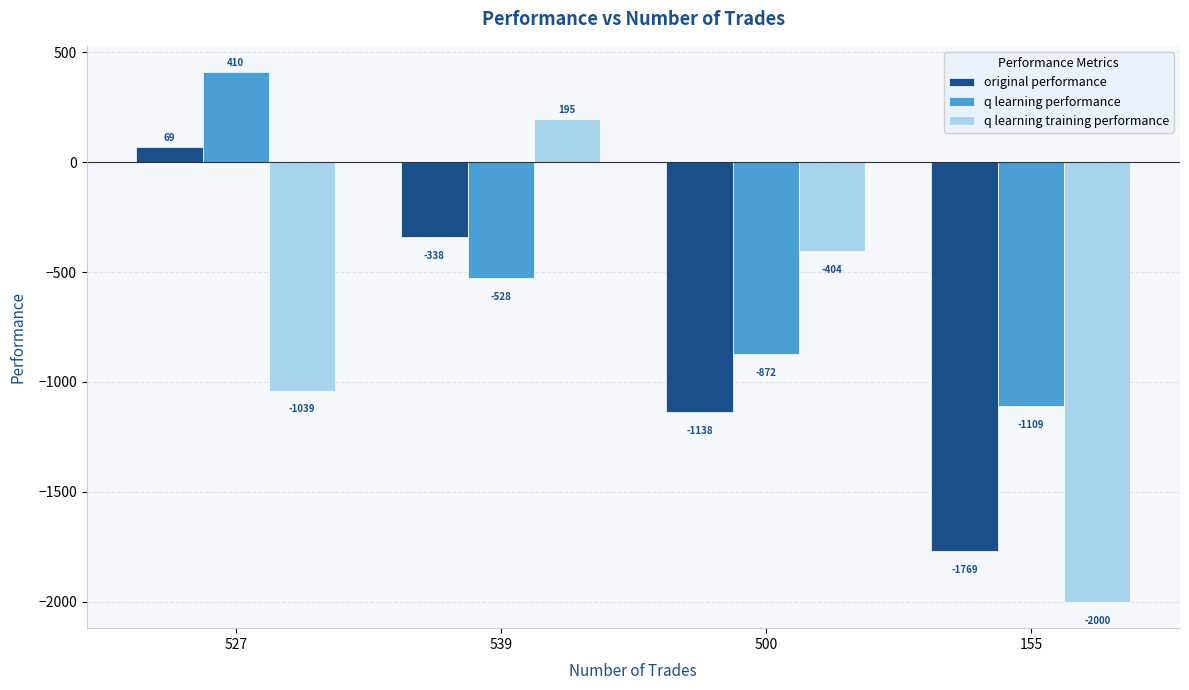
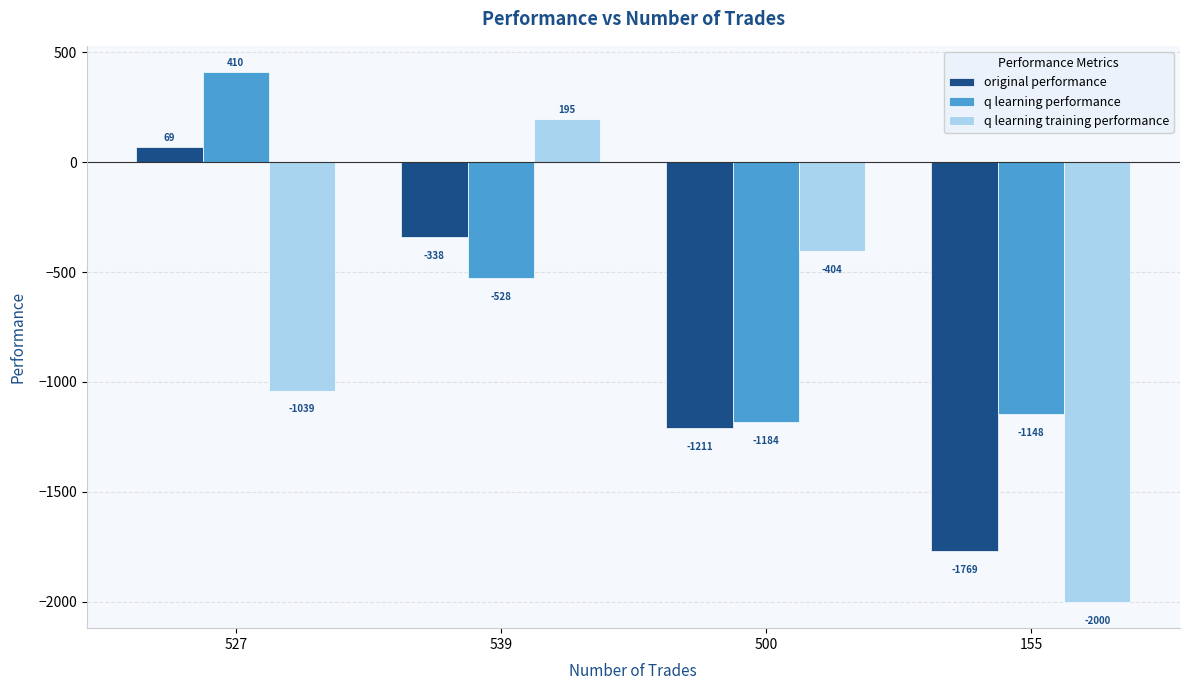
  {
    "original performance": {
      "527": 69,
      "539": -338,
-     "500": -1138,
+     "500": -1211,
      "155": -1769
    },
    "q learning performance": {
      "527": 410,
      "539": -528,
-     "500": -872,
-     "155": -1109
+     "500": -1184,
+     "155": -1148
    },
    "q learning training performance": {
      "527": -1039,
      "539": 195,
      "500": -404,
      "155": -2000
    }
  }
